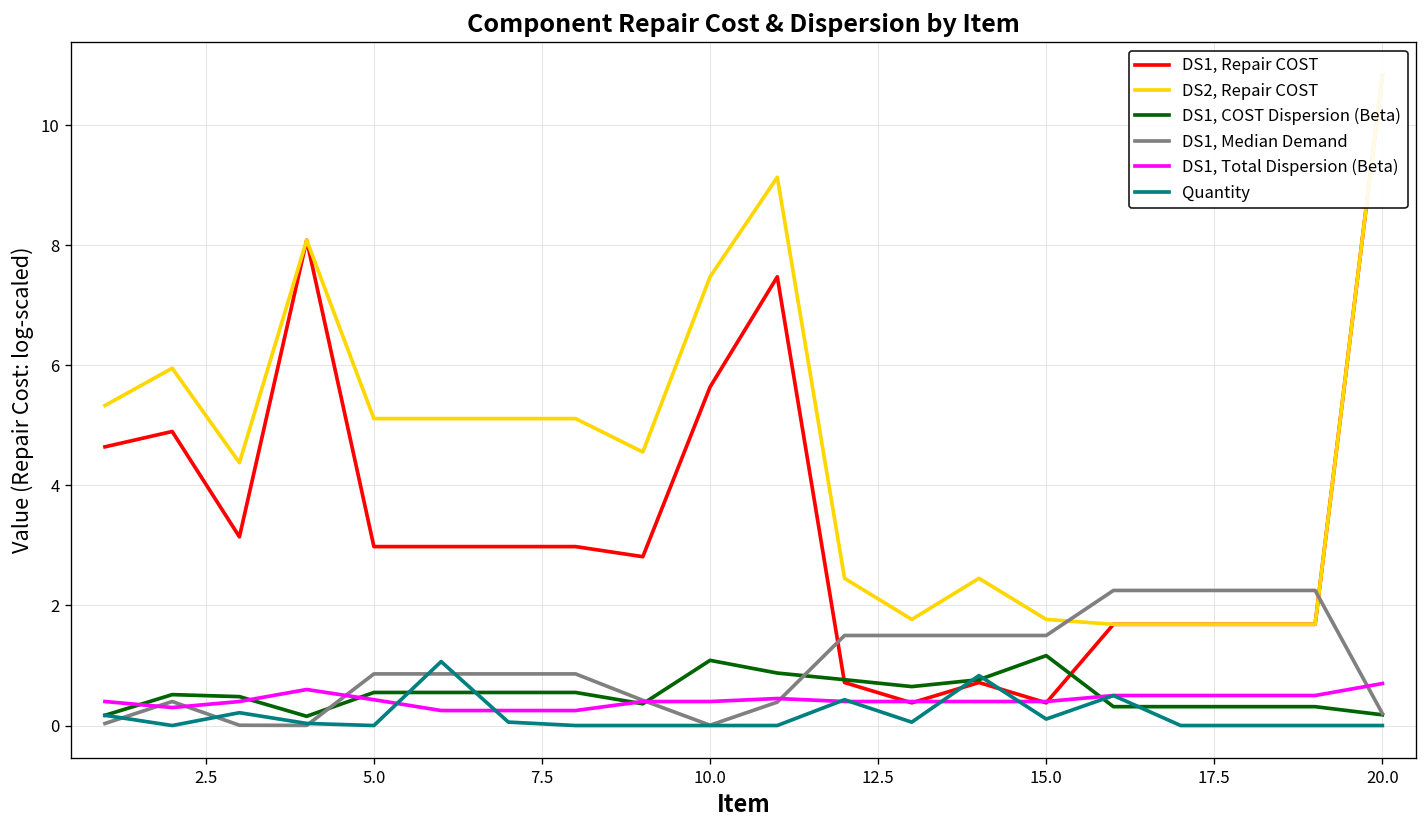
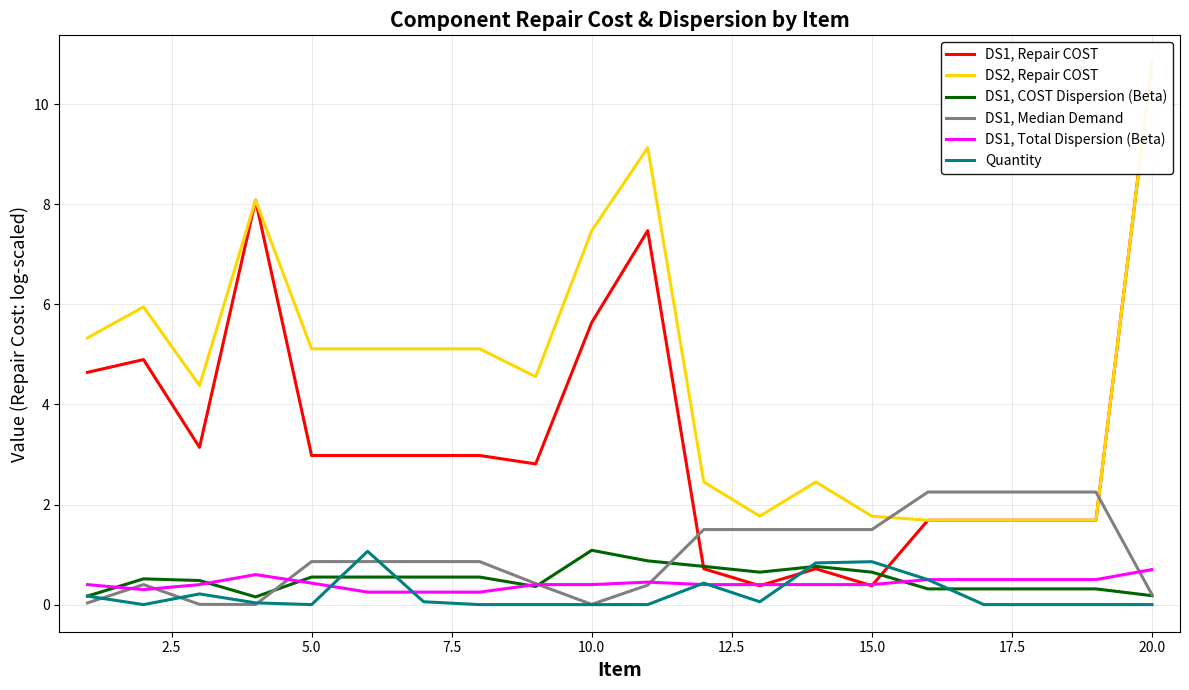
  {
    "DS1, Repair COST": {
      "5.0": 3.0,
      "10.0": 5.6
    },
    "DS2, Repair COST": {
      "5.0": 5.1,
      "10.0": 7.5,
      "15.0": 1.8
    },
    "DS1, COST Dispersion (Beta)": {
      "5.0": 0.6,
      "10.0": 1.1,
-     "15.0": 1.2
+     "15.0": 0.6
    },
    "DS1, Median Demand": {
      "5.0": 0.9,
      "15.0": 1.5
    },
    "DS1, Total Dispersion (Beta)": {
      "5.0": 0.4,
      "10.0": 0.4,
      "20.0": 0.7
    },
    "Quantity": {
      "5.0": 0.0,
-     "15.0": 0.1,
+     "15.0": 0.9,
      "20.0": 0.0
    }
  }
